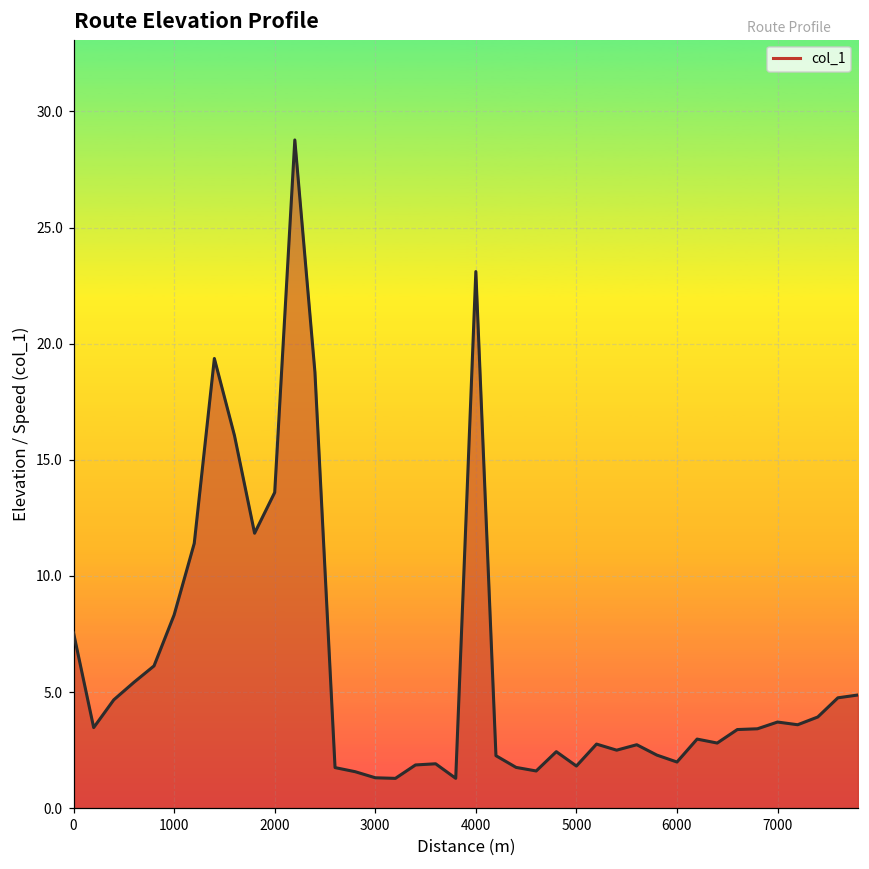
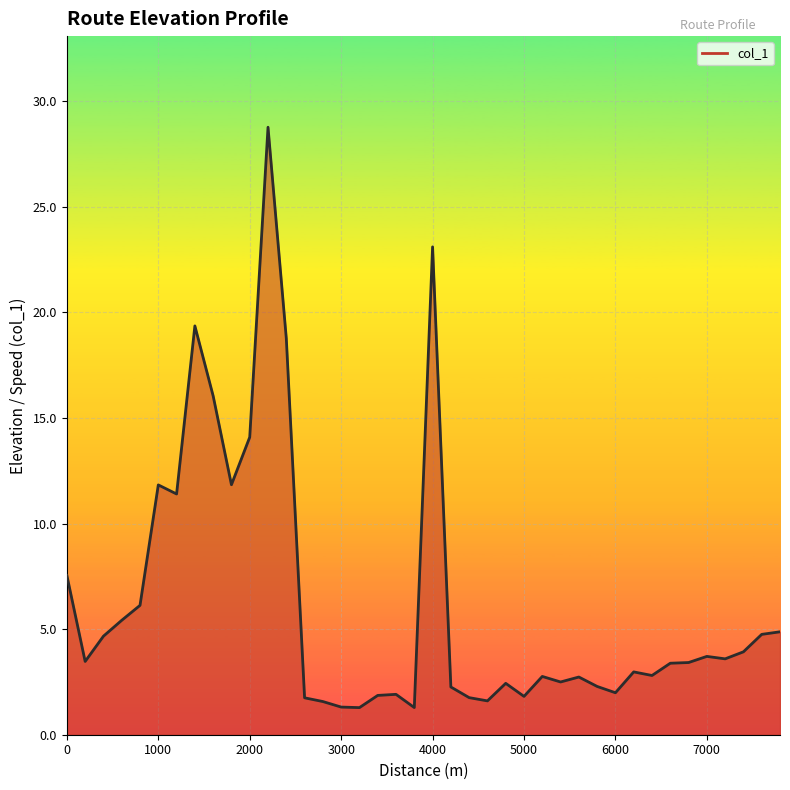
  {
    "0": 7.5,
-   "1000": 8.3,
-   "2000": 13.6,
+   "1000": 11.8,
+   "2000": 14.1,
    "3000": 1.3,
    "4000": 23.1,
    "5000": 1.8,
    "6000": 2.0,
    "7000": 3.7
  }
